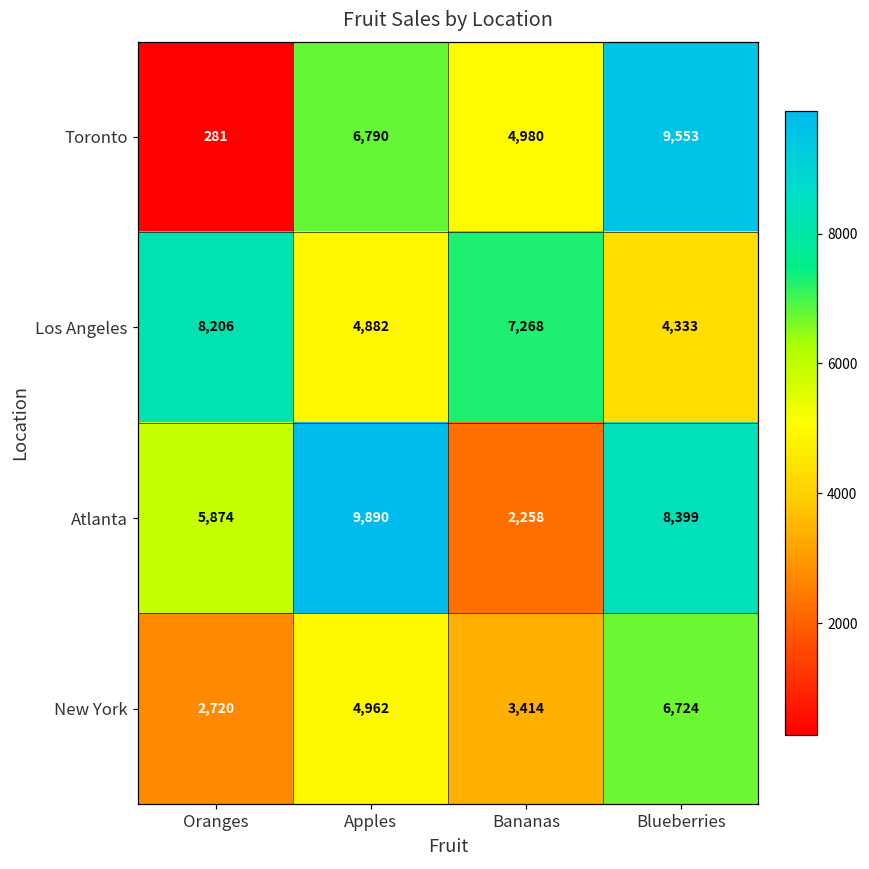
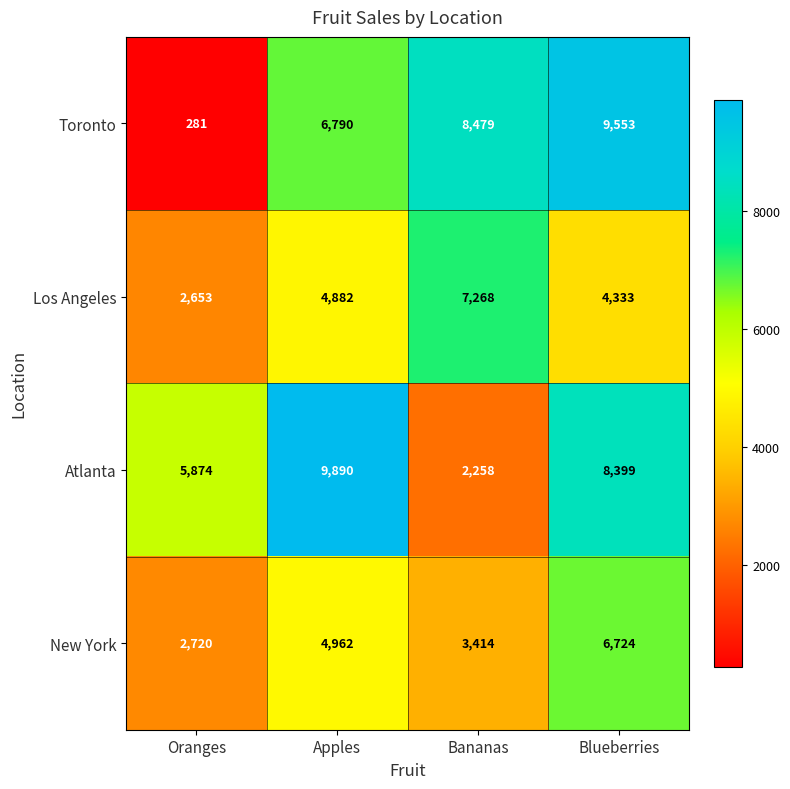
  {
    "Toronto": {
      "Oranges": "281",
      "Apples": "6,790",
-     "Bananas": "4,980",
+     "Bananas": "8,479",
      "Blueberries": "9,553"
    },
    "Los Angeles": {
-     "Oranges": "8,206",
+     "Oranges": "2,653",
      "Apples": "4,882",
      "Bananas": "7,268",
      "Blueberries": "4,333"
    },
    "Atlanta": {
      "Oranges": "5,874",
      "Apples": "9,890",
      "Bananas": "2,258",
      "Blueberries": "8,399"
    },
    "New York": {
      "Oranges": "2,720",
      "Apples": "4,962",
      "Bananas": "3,414",
      "Blueberries": "6,724"
    }
  }
